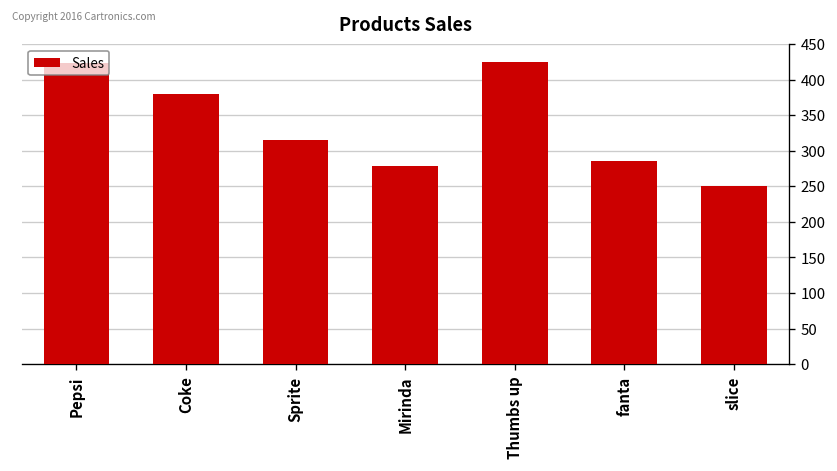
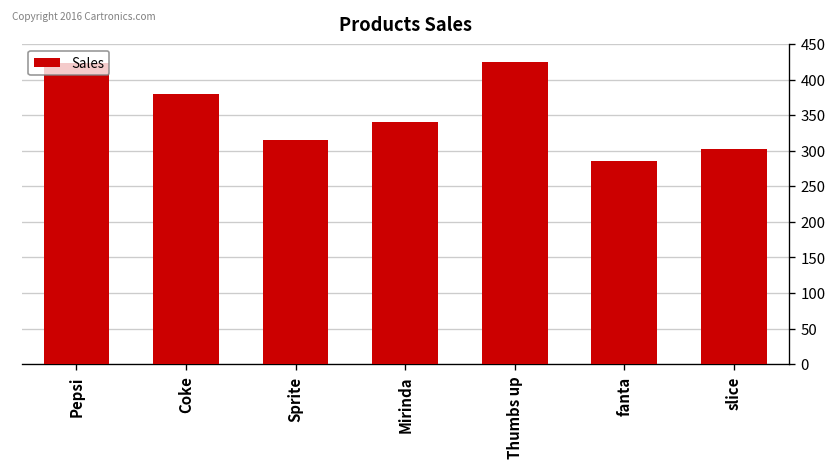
  {
    "Coke": 380,
    "Sprite": 320,
-   "Mirinda": 280,
+   "Mirinda": 340,
    "Thumbs up": 430,
    "fanta": 290,
-   "slice": 250
+   "slice": 300
  }
